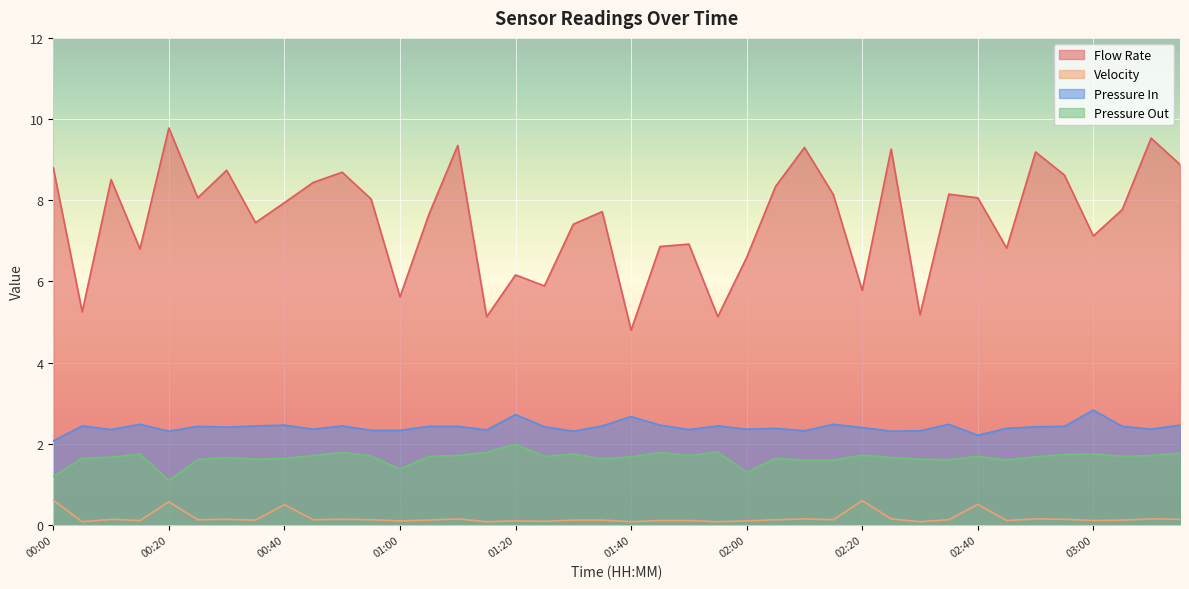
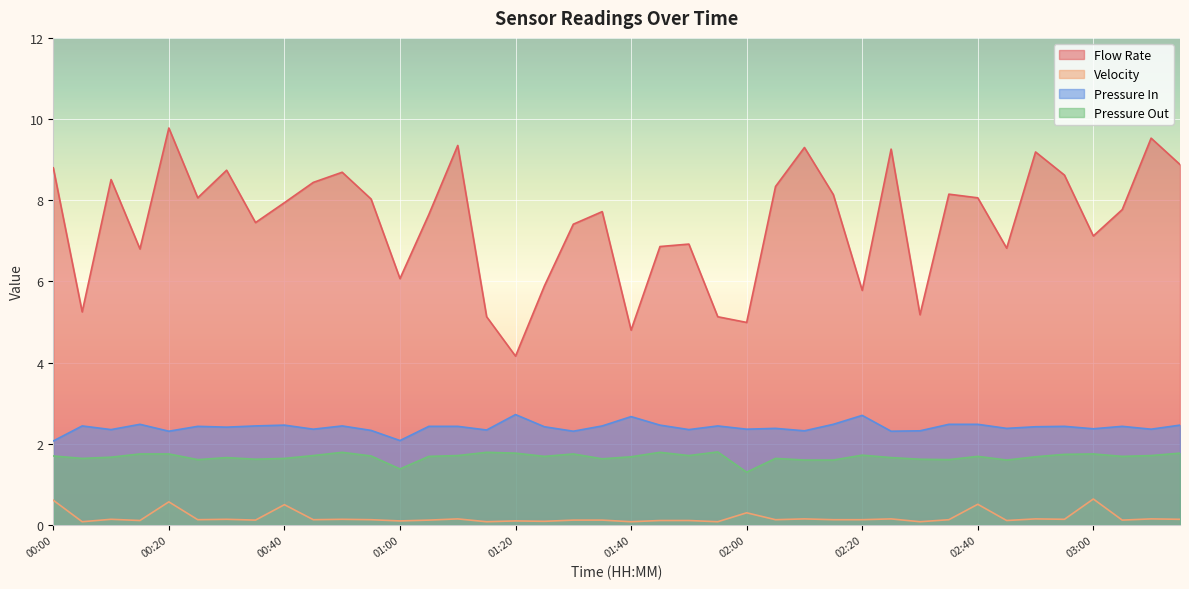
  {
    "Flow Rate": {
      "00:00": 8.8,
      "00:20": 9.8,
      "00:40": 7.9,
-     "01:00": 5.6,
-     "01:20": 6.2,
+     "01:00": 6.1,
+     "01:20": 4.2,
      "01:40": 4.8,
-     "02:00": 6.6,
+     "02:00": 5.0,
      "02:20": 5.8,
      "02:40": 8.1,
      "03:00": 7.1
    },
    "Velocity": {
      "00:00": 0.6,
      "00:20": 0.6,
      "00:40": 0.5,
      "01:00": 0.1,
      "01:20": 0.1,
      "01:40": 0.1,
-     "02:00": 0.1,
-     "02:20": 0.6,
+     "02:00": 0.3,
+     "02:20": 0.1,
      "02:40": 0.5,
-     "03:00": 0.1
+     "03:00": 0.6
    },
    "Pressure In": {
      "00:00": 2.1,
      "00:20": 2.3,
      "00:40": 2.5,
-     "01:00": 2.3,
+     "01:00": 2.1,
      "01:20": 2.7,
      "01:40": 2.7,
      "02:00": 2.4,
-     "02:20": 2.4,
-     "02:40": 2.2,
-     "03:00": 2.8
+     "02:20": 2.7,
+     "02:40": 2.5,
+     "03:00": 2.4
    },
    "Pressure Out": {
-     "00:00": 1.2,
-     "00:20": 1.1,
+     "00:00": 1.7,
+     "00:20": 1.8,
      "00:40": 1.6,
      "01:00": 1.4,
-     "01:20": 2.0,
+     "01:20": 1.8,
      "01:40": 1.7,
      "02:00": 1.3,
      "02:20": 1.7,
      "02:40": 1.7,
      "03:00": 1.8
    }
  }
